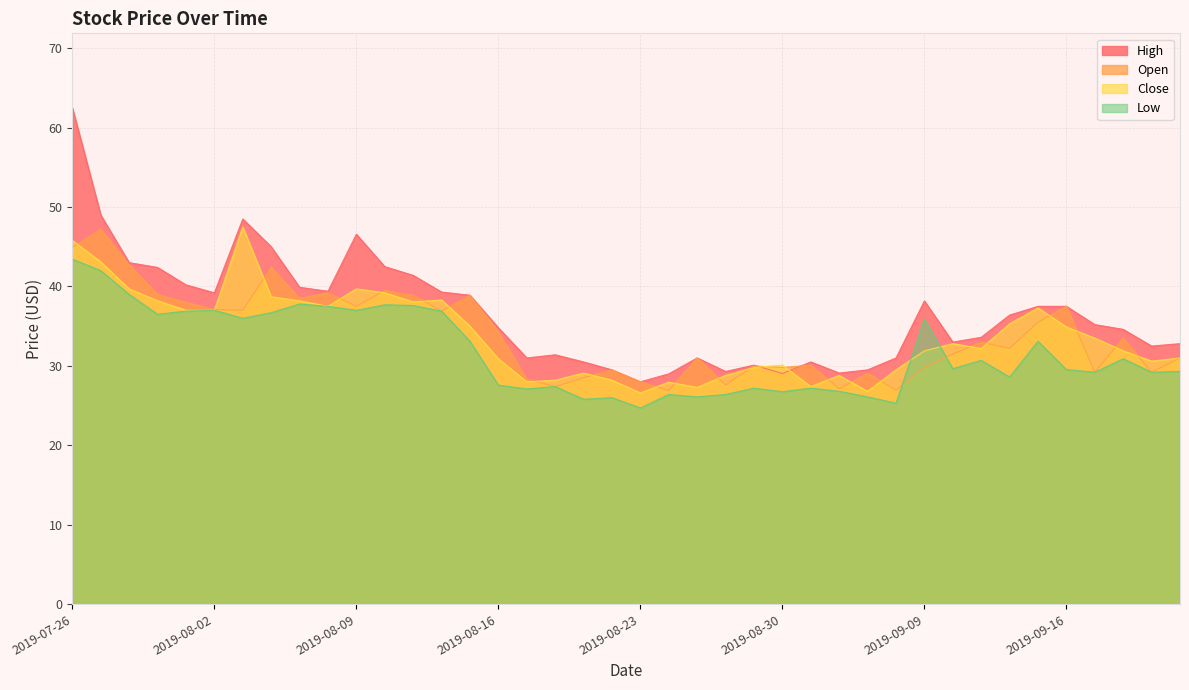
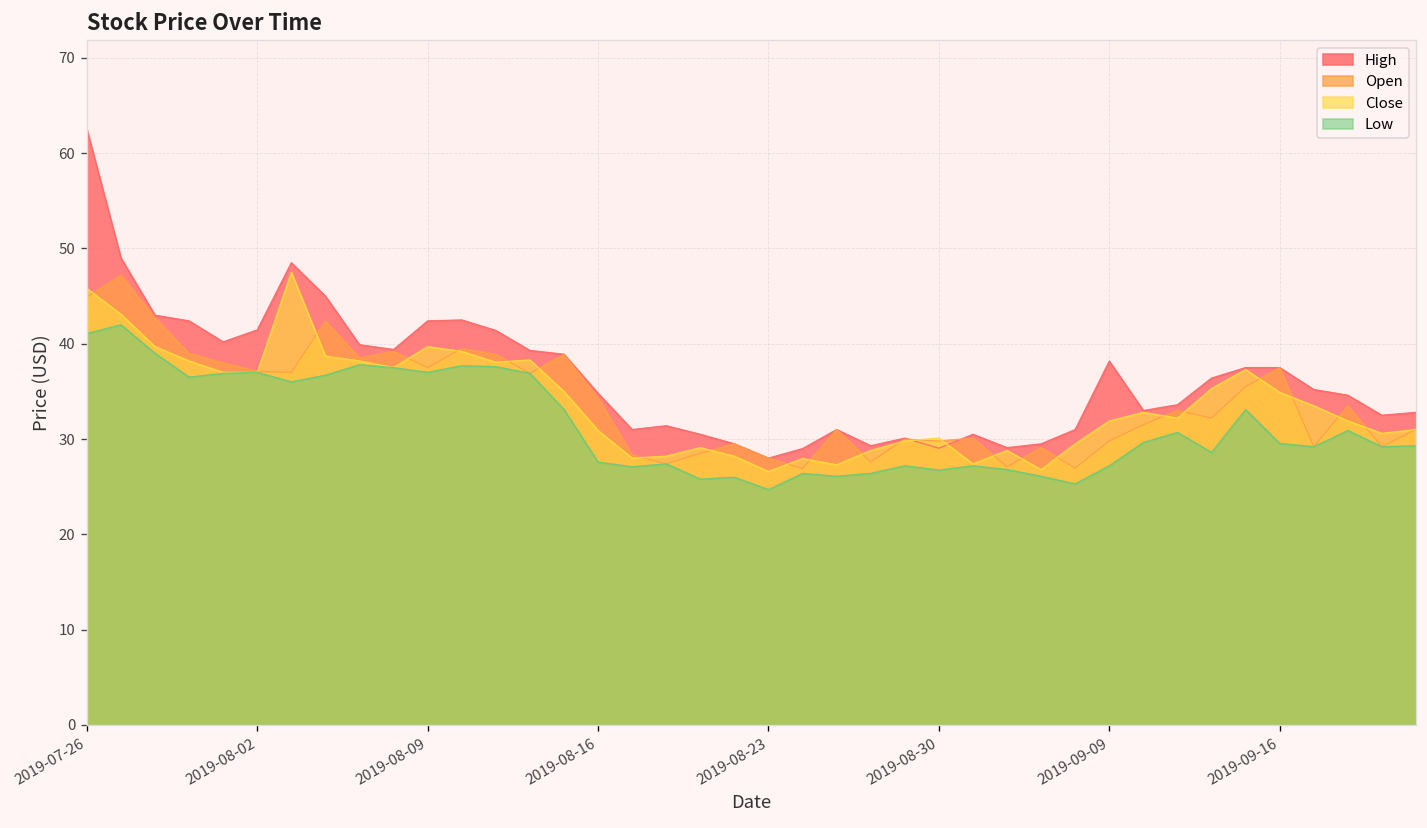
  {
    "High": {
      "2019-07-26": 63,
-     "2019-08-02": 39,
-     "2019-08-09": 47,
+     "2019-08-02": 41,
+     "2019-08-09": 42,
      "2019-08-16": 35,
      "2019-08-30": 29,
      "2019-09-09": 38
    },
    "Low": {
-     "2019-07-26": 43,
+     "2019-07-26": 41,
      "2019-08-09": 37,
      "2019-08-16": 28,
      "2019-08-23": 25,
      "2019-08-30": 27,
-     "2019-09-09": 36,
+     "2019-09-09": 27,
      "2019-09-16": 30
    }
  }
